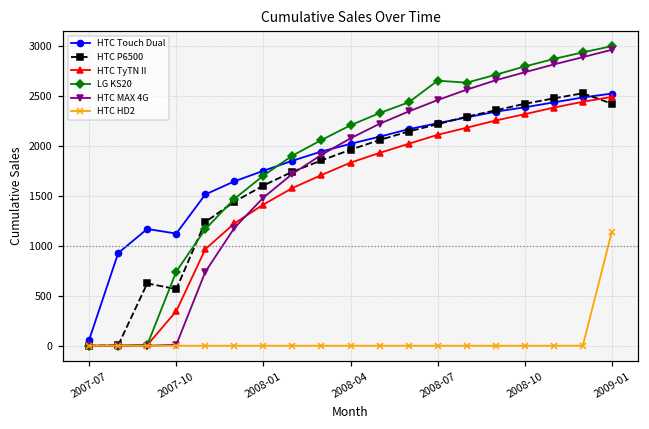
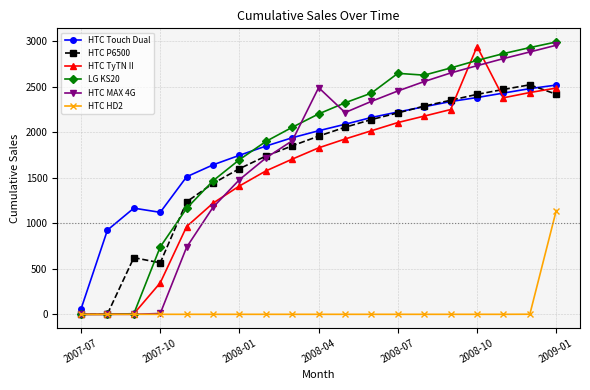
  {
    "HTC Touch Dual": {
      "2007-07": 100,
      "2007-10": 1100,
      "2008-01": 1700,
      "2008-04": 2000,
      "2008-10": 2400,
      "2009-01": 2500
    },
    "HTC P6500": {
      "2007-10": 600,
      "2008-01": 1600,
      "2008-04": 2000,
      "2008-10": 2400,
      "2009-01": 2400
    },
    "HTC TyTN II": {
      "2007-10": 300,
      "2008-01": 1400,
      "2008-04": 1800,
      "2008-07": 2100,
-     "2008-10": 2300,
+     "2008-10": 2900,
      "2009-01": 2500
    },
    "LG KS20": {
      "2007-10": 700,
      "2008-01": 1700,
      "2008-04": 2200,
      "2008-07": 2600,
      "2008-10": 2800,
      "2009-01": 3000
    },
    "HTC MAX 4G": {
      "2008-01": 1500,
-     "2008-04": 2100,
+     "2008-04": 2500,
      "2008-07": 2500,
      "2008-10": 2700,
      "2009-01": 3000
    },
    "HTC HD2": {
      "2008-01": 0,
      "2008-04": 0,
      "2008-07": 0,
      "2008-10": 0,
      "2009-01": 1100
    }
  }
